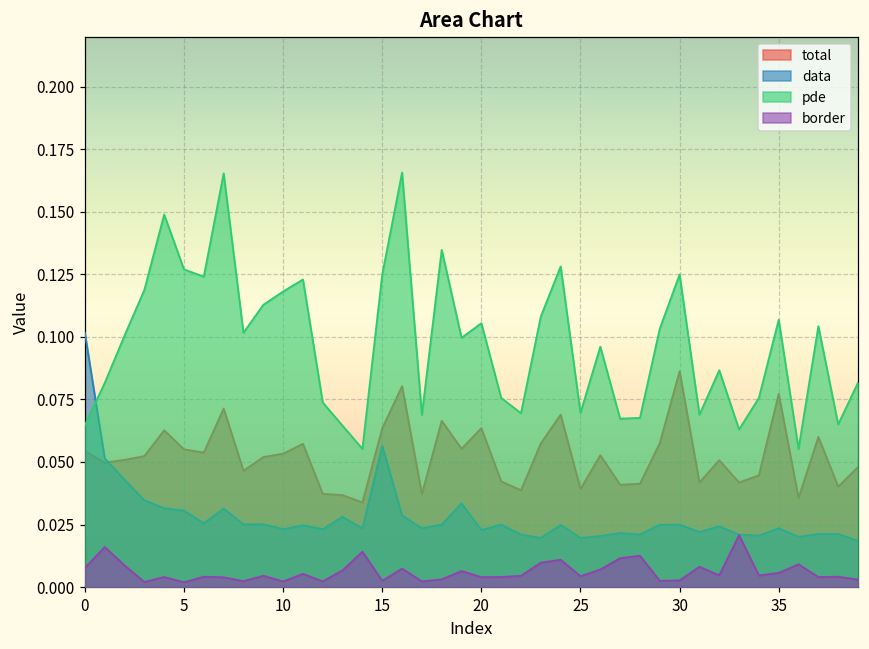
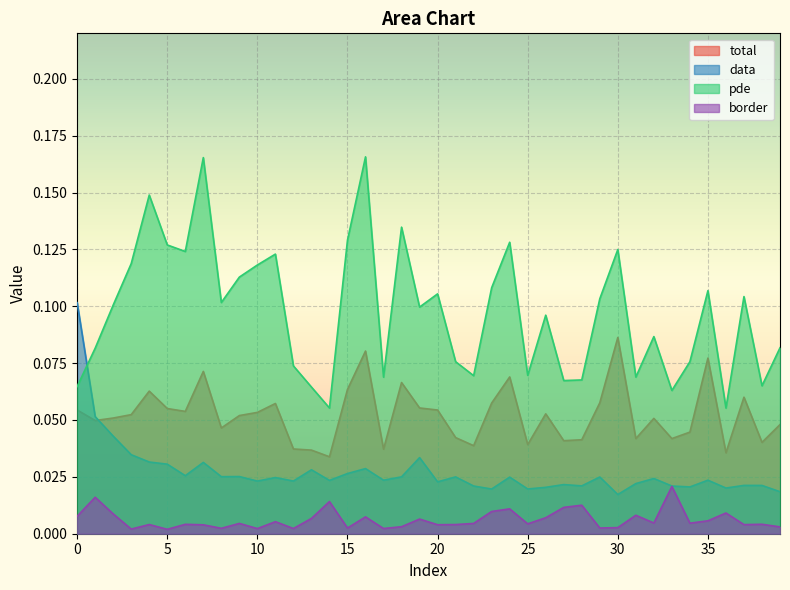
  {
    "total": {
      "0": 0.054,
      "5": 0.055,
      "10": 0.053,
      "15": 0.063,
-     "20": 0.064,
+     "20": 0.054,
      "25": 0.039,
      "30": 0.086,
      "35": 0.077
    },
    "data": {
      "0": 0.102,
      "5": 0.031,
      "10": 0.023,
-     "15": 0.056,
+     "15": 0.026,
      "20": 0.023,
      "25": 0.020,
-     "30": 0.025,
+     "30": 0.017,
      "35": 0.024
    },
    "pde": {
      "0": 0.065,
      "5": 0.127,
      "10": 0.118,
-     "15": 0.125,
+     "15": 0.129,
      "20": 0.105,
      "25": 0.070,
      "30": 0.125,
      "35": 0.107
    },
    "border": {
      "0": 0.008,
      "5": 0.002,
      "10": 0.002,
      "15": 0.003,
      "20": 0.004,
      "25": 0.004,
      "30": 0.003,
      "35": 0.006
    }
  }
